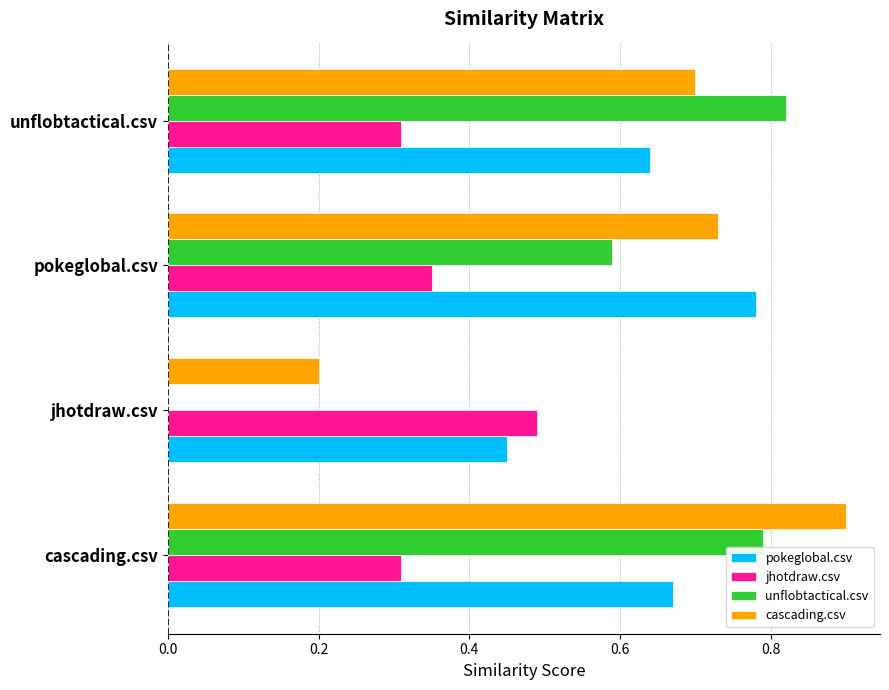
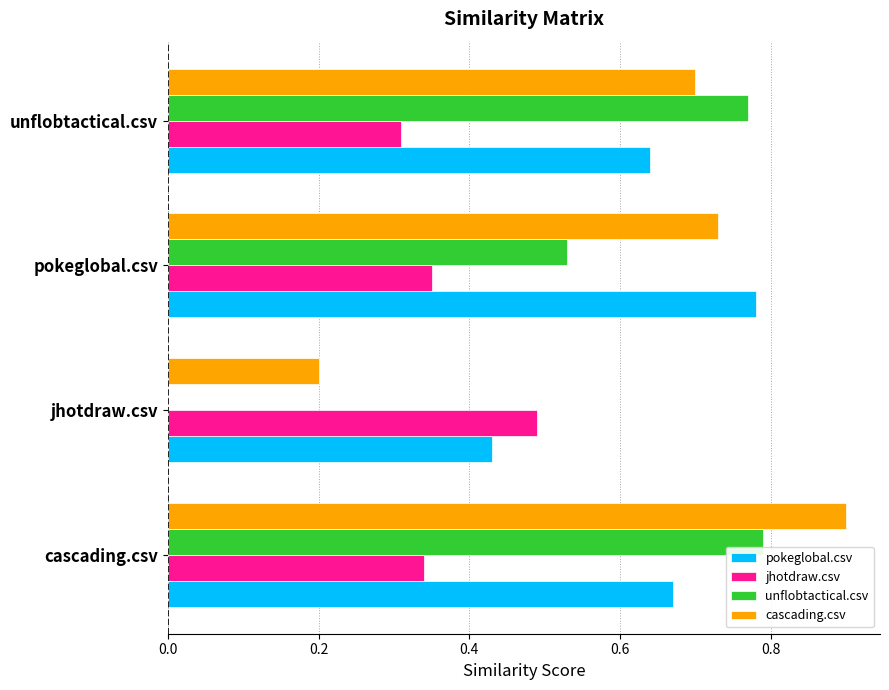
  {
    "pokeglobal.csv": {
      "unflobtactical.csv": 0.64,
      "pokeglobal.csv": 0.78,
-     "jhotdraw.csv": 0.45,
+     "jhotdraw.csv": 0.43,
      "cascading.csv": 0.67
    },
    "jhotdraw.csv": {
      "unflobtactical.csv": 0.31,
      "pokeglobal.csv": 0.35,
      "jhotdraw.csv": 0.49,
-     "cascading.csv": 0.31
+     "cascading.csv": 0.34
    },
    "unflobtactical.csv": {
-     "unflobtactical.csv": 0.82,
-     "pokeglobal.csv": 0.59,
+     "unflobtactical.csv": 0.77,
+     "pokeglobal.csv": 0.53,
      "jhotdraw.csv": 0.00,
      "cascading.csv": 0.79
    },
    "cascading.csv": {
      "unflobtactical.csv": 0.70,
      "pokeglobal.csv": 0.73,
      "jhotdraw.csv": 0.20,
      "cascading.csv": 0.90
    }
  }
